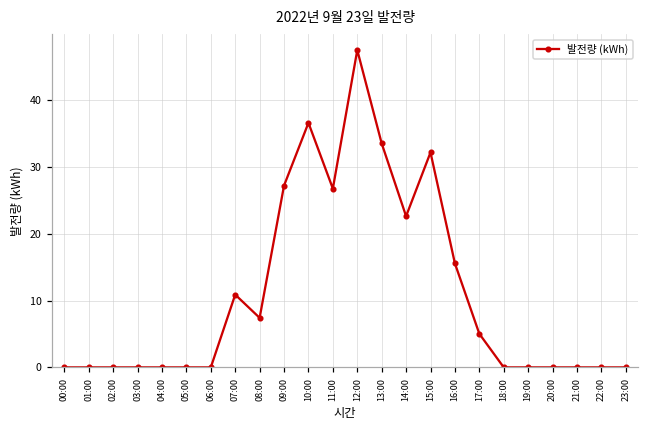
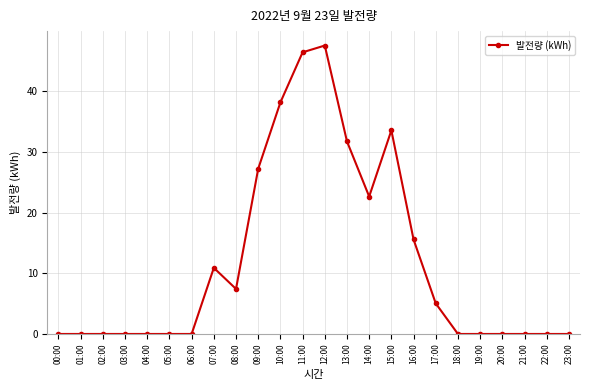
  {
    "00:00": 0,
    "01:00": 0,
    "02:00": 0,
    "03:00": 0,
    "04:00": 0,
    "05:00": 0,
    "06:00": 0,
    "07:00": 11,
    "08:00": 7,
    "09:00": 27,
-   "10:00": 37,
-   "11:00": 27,
+   "10:00": 38,
+   "11:00": 46,
    "12:00": 48,
-   "13:00": 34,
+   "13:00": 32,
    "14:00": 23,
-   "15:00": 32,
+   "15:00": 34,
    "16:00": 16,
    "17:00": 5,
    "18:00": 0,
    "19:00": 0,
    "20:00": 0,
    "21:00": 0,
    "22:00": 0,
    "23:00": 0
  }
